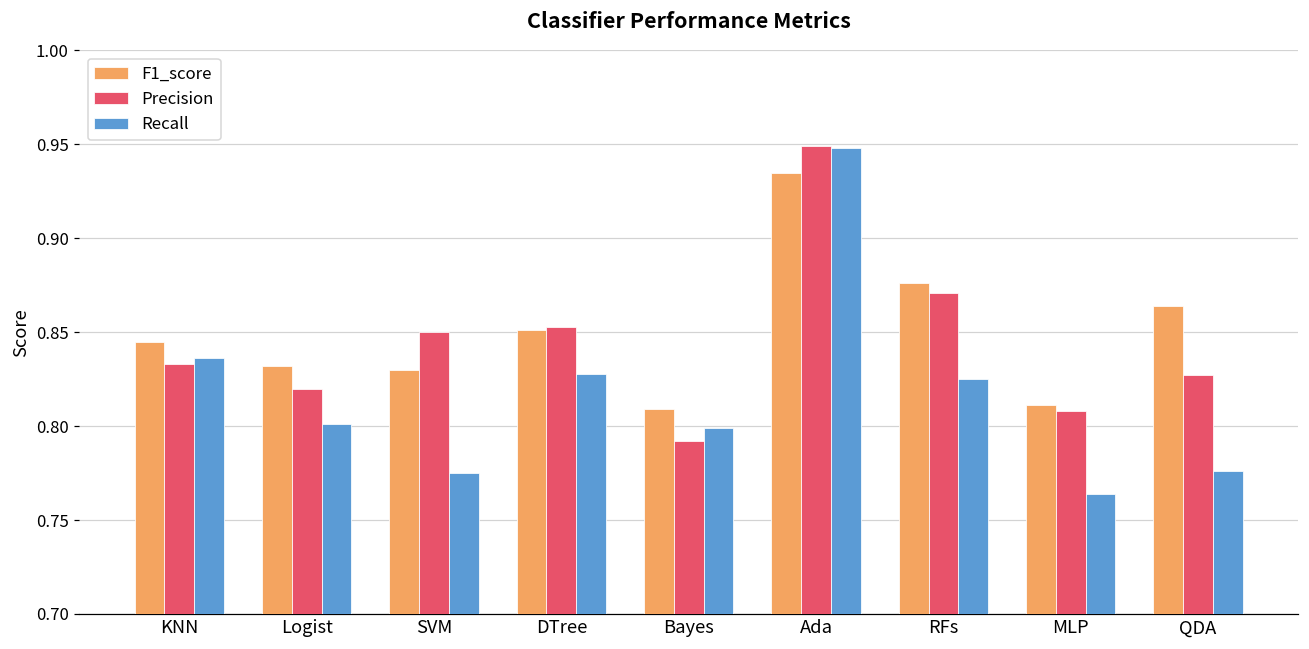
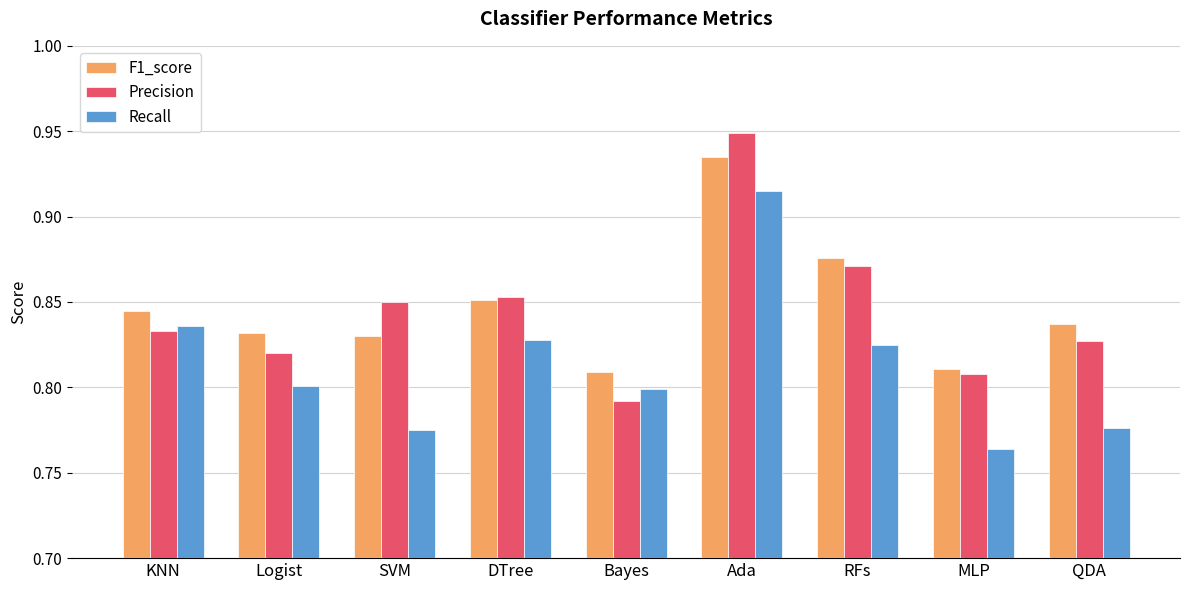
  {
    "F1_score": {
      "KNN": 0.845,
      "Logist": 0.832,
      "SVM": 0.830,
      "DTree": 0.851,
      "Bayes": 0.809,
      "Ada": 0.935,
      "RFs": 0.876,
      "MLP": 0.811,
-     "QDA": 0.864
+     "QDA": 0.837
    },
    "Precision": {
      "KNN": 0.833,
      "Logist": 0.820,
      "SVM": 0.850,
      "DTree": 0.853,
      "Bayes": 0.792,
      "Ada": 0.949,
      "RFs": 0.871,
      "MLP": 0.808,
      "QDA": 0.827
    },
    "Recall": {
      "KNN": 0.836,
      "Logist": 0.801,
      "SVM": 0.775,
      "DTree": 0.828,
      "Bayes": 0.799,
-     "Ada": 0.948,
+     "Ada": 0.915,
      "RFs": 0.825,
      "MLP": 0.764,
      "QDA": 0.776
    }
  }
